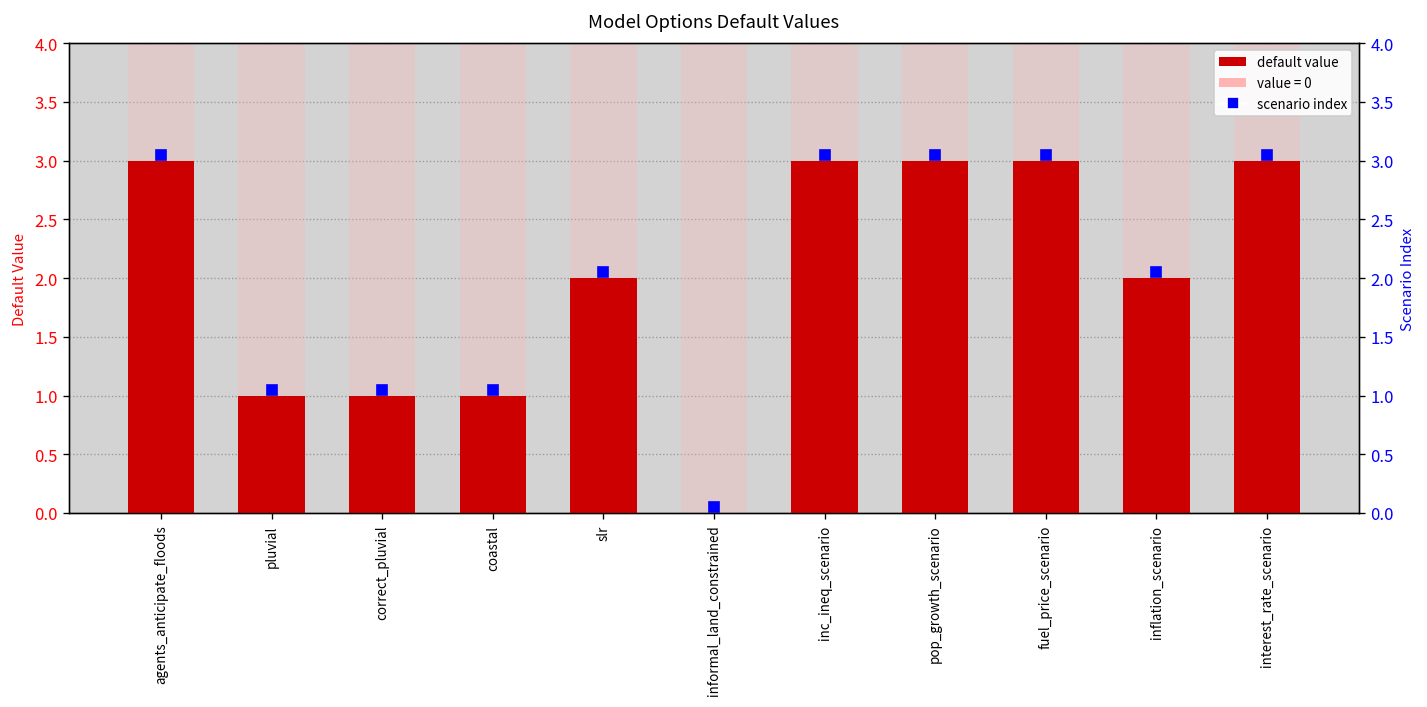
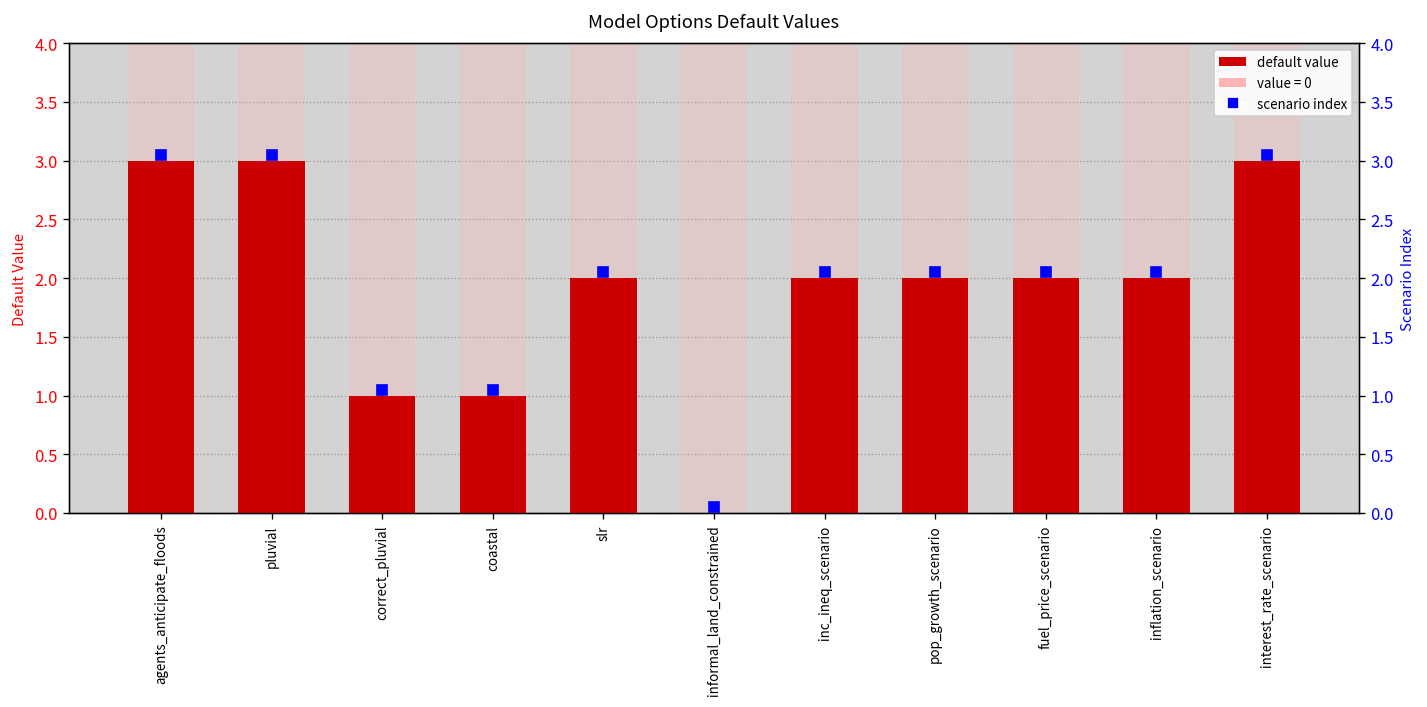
  {
    "default value": {
-     "pluvial": 1,
+     "pluvial": 3,
      "informal_land_constrained": 0,
-     "inc_ineq_scenario": 3,
-     "pop_growth_scenario": 3,
-     "fuel_price_scenario": 3
+     "inc_ineq_scenario": 2,
+     "pop_growth_scenario": 2,
+     "fuel_price_scenario": 2
    }
  }
